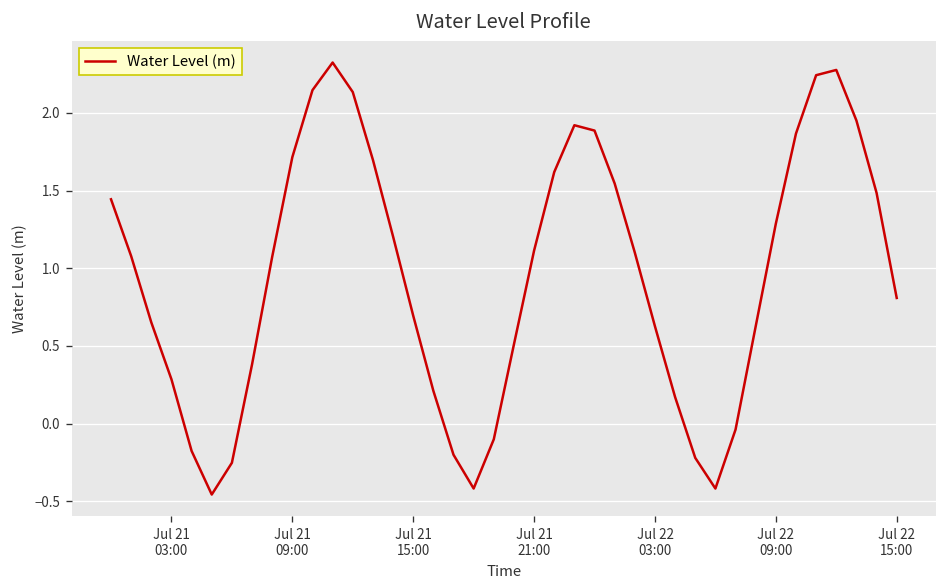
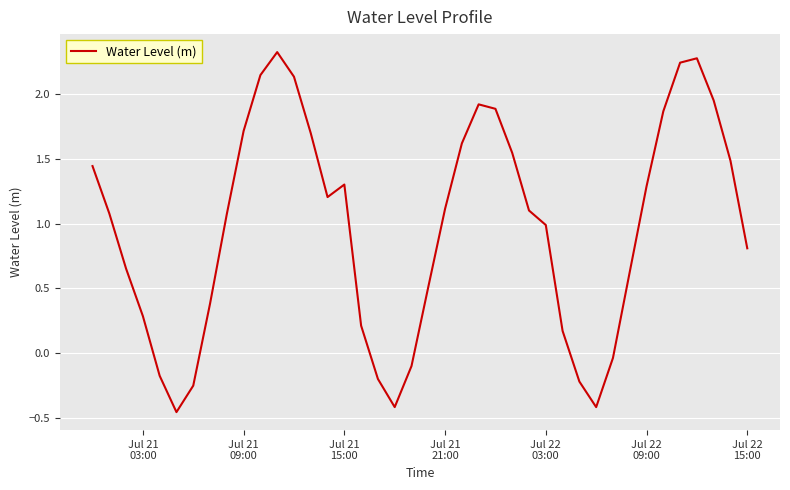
  {
    "Jul 21 03:00": 0.28,
    "Jul 21 09:00": 1.72,
-   "Jul 21 15:00": 0.69,
+   "Jul 21 15:00": 1.30,
    "Jul 21 21:00": 1.11,
-   "Jul 22 03:00": 0.63,
+   "Jul 22 03:00": 0.99,
    "Jul 22 09:00": 1.29,
    "Jul 22 15:00": 0.81
  }
